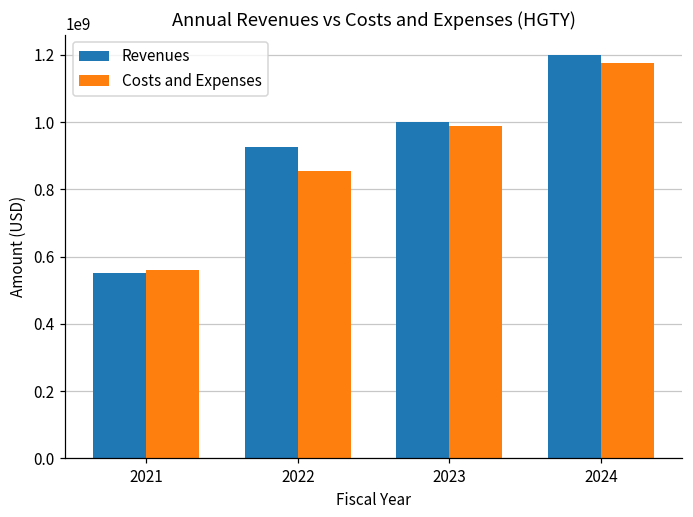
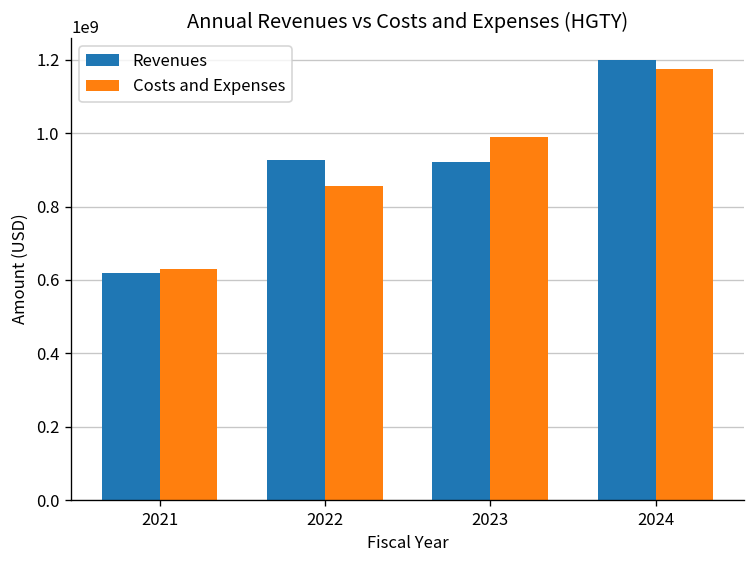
  {
    "Revenues": {
-     "2021": 550000000,
+     "2021": 620000000,
      "2022": 930000000,
-     "2023": 1000000000,
+     "2023": 920000000,
      "2024": 1200000000
    },
    "Costs and Expenses": {
-     "2021": 560000000,
+     "2021": 630000000,
      "2022": 860000000,
      "2023": 990000000,
      "2024": 1180000000
    }
  }
